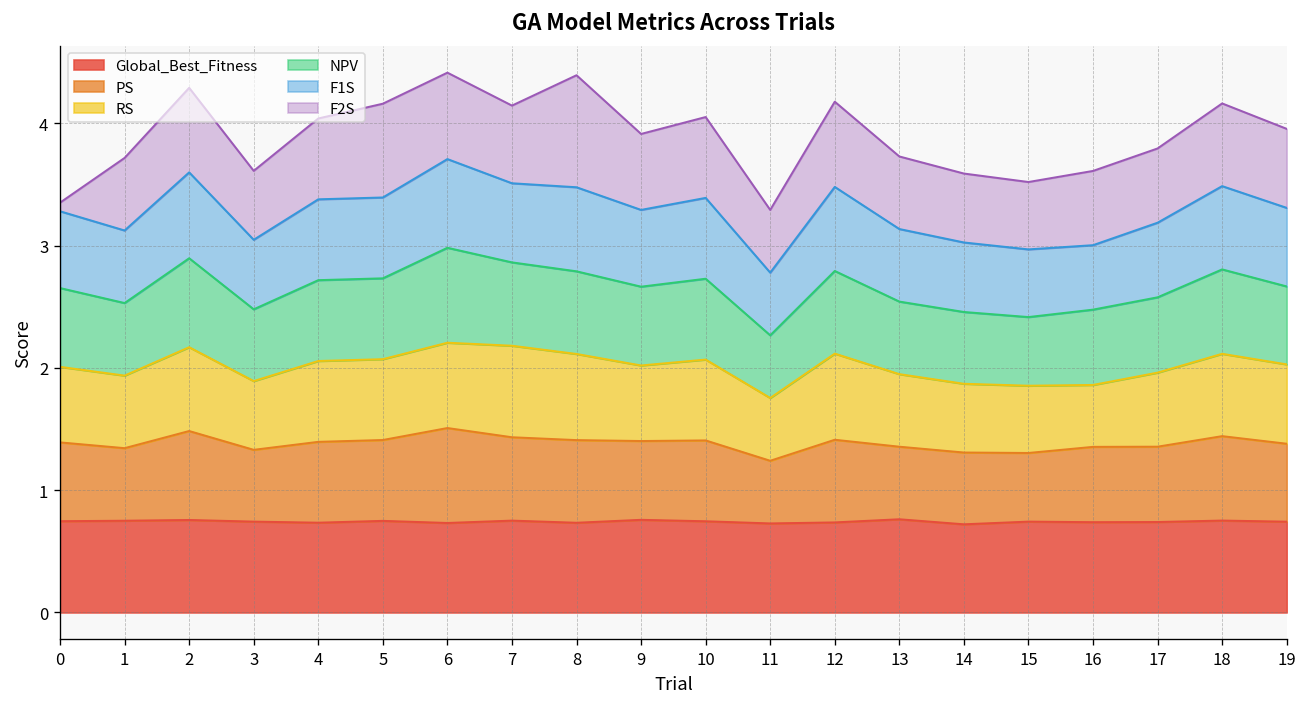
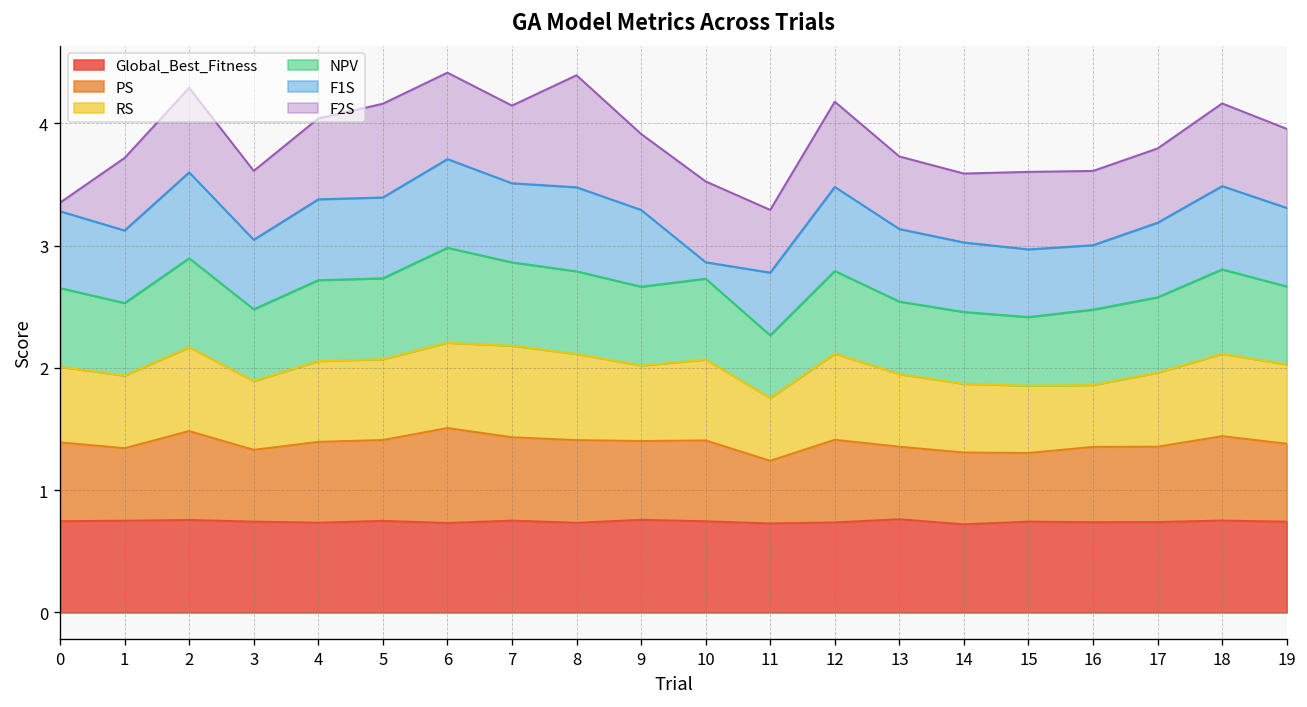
  {
    "RS": {
      "0": 0.62,
      "1": 0.59,
      "2": 0.69,
      "3": 0.56,
      "4": 0.66,
      "5": 0.66,
      "6": 0.70,
      "7": 0.75,
      "8": 0.70,
      "9": 0.62,
      "10": 0.66,
      "11": 0.51,
      "12": 0.70,
      "13": 0.59,
      "14": 0.56,
      "15": 0.55,
      "16": 0.51,
      "17": 0.61,
      "18": 0.67,
      "19": 0.65
    },
    "NPV": {
      "0": 0.64,
      "1": 0.59,
      "2": 0.73,
      "3": 0.59,
      "4": 0.66,
      "5": 0.66,
      "6": 0.78,
      "7": 0.68,
      "8": 0.68,
      "9": 0.64,
      "10": 0.66,
      "11": 0.51,
      "12": 0.68,
      "13": 0.59,
      "14": 0.59,
      "15": 0.56,
      "16": 0.62,
      "17": 0.62,
      "18": 0.69,
      "19": 0.64
    },
    "F1S": {
      "0": 0.63,
      "1": 0.59,
      "2": 0.70,
      "3": 0.57,
      "4": 0.66,
      "5": 0.66,
      "6": 0.73,
      "7": 0.65,
      "8": 0.69,
      "9": 0.63,
-     "10": 0.66,
+     "10": 0.13,
      "11": 0.51,
      "12": 0.69,
      "13": 0.59,
      "14": 0.57,
      "15": 0.55,
      "16": 0.53,
      "17": 0.61,
      "18": 0.68,
      "19": 0.64
    },
    "F2S": {
      "0": 0.07,
      "1": 0.59,
      "3": 0.56,
      "5": 0.77,
      "6": 0.71,
      "7": 0.64,
      "8": 0.92,
      "9": 0.62,
      "10": 0.66,
      "11": 0.51,
      "12": 0.70,
      "13": 0.59,
      "14": 0.56,
-     "15": 0.55,
+     "15": 0.63,
      "16": 0.61,
      "17": 0.61,
      "18": 0.68,
      "19": 0.65
    }
  }
